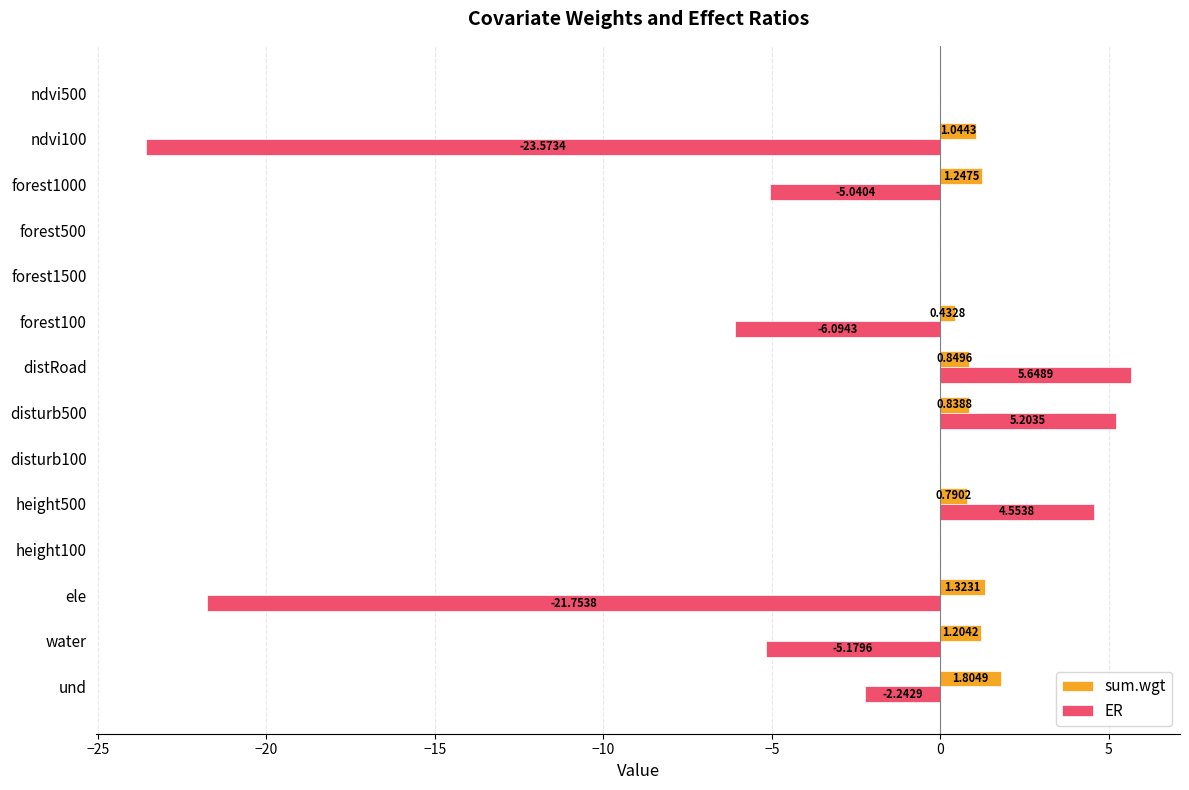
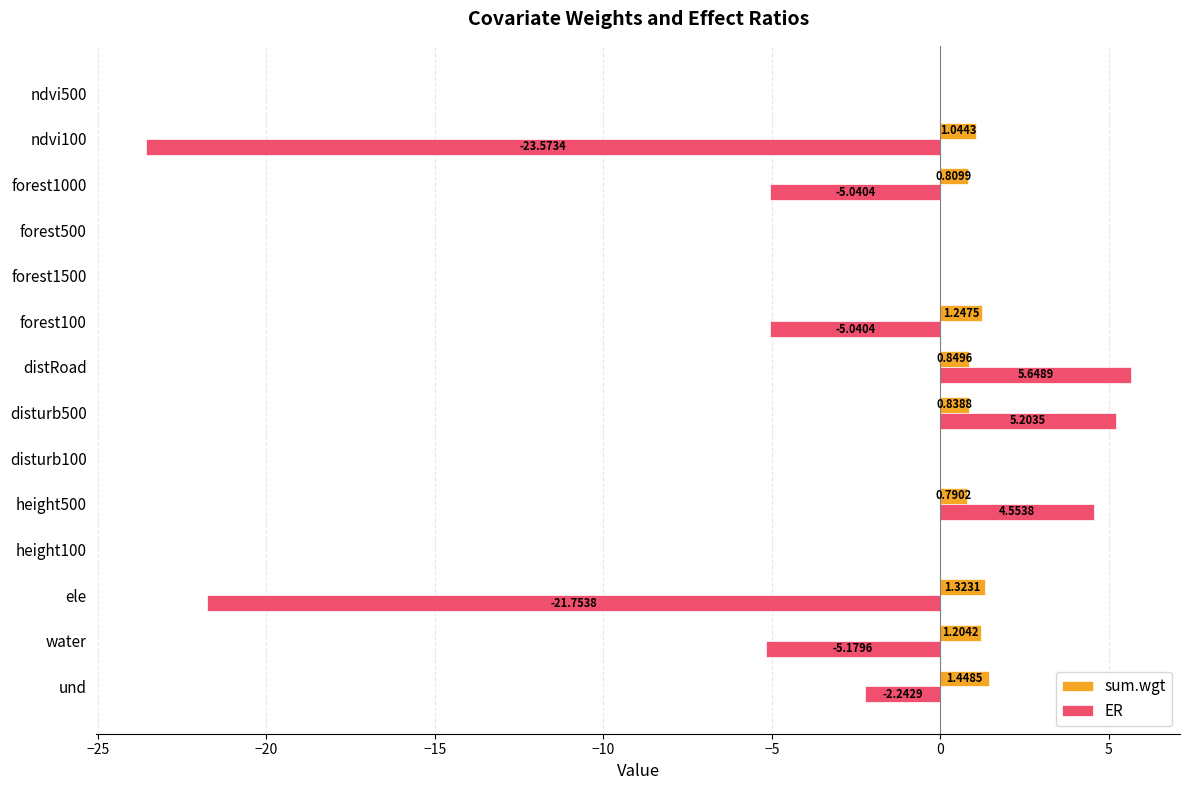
  {
    "sum.wgt": {
      "ndvi100": 1.0443,
-     "forest1000": 1.2475,
-     "forest100": 0.4328,
+     "forest1000": 0.8099,
+     "forest100": 1.2475,
      "distRoad": 0.8496,
      "disturb500": 0.8388,
      "height500": 0.7902,
      "ele": 1.3231,
      "water": 1.2042,
-     "und": 1.8049
+     "und": 1.4485
    },
    "ER": {
      "ndvi100": -23.5734,
      "forest1000": -5.0404,
-     "forest100": -6.0943,
+     "forest100": -5.0404,
      "distRoad": 5.6489,
      "disturb500": 5.2035,
      "height500": 4.5538,
      "ele": -21.7538,
      "water": -5.1796,
      "und": -2.2429
    }
  }
